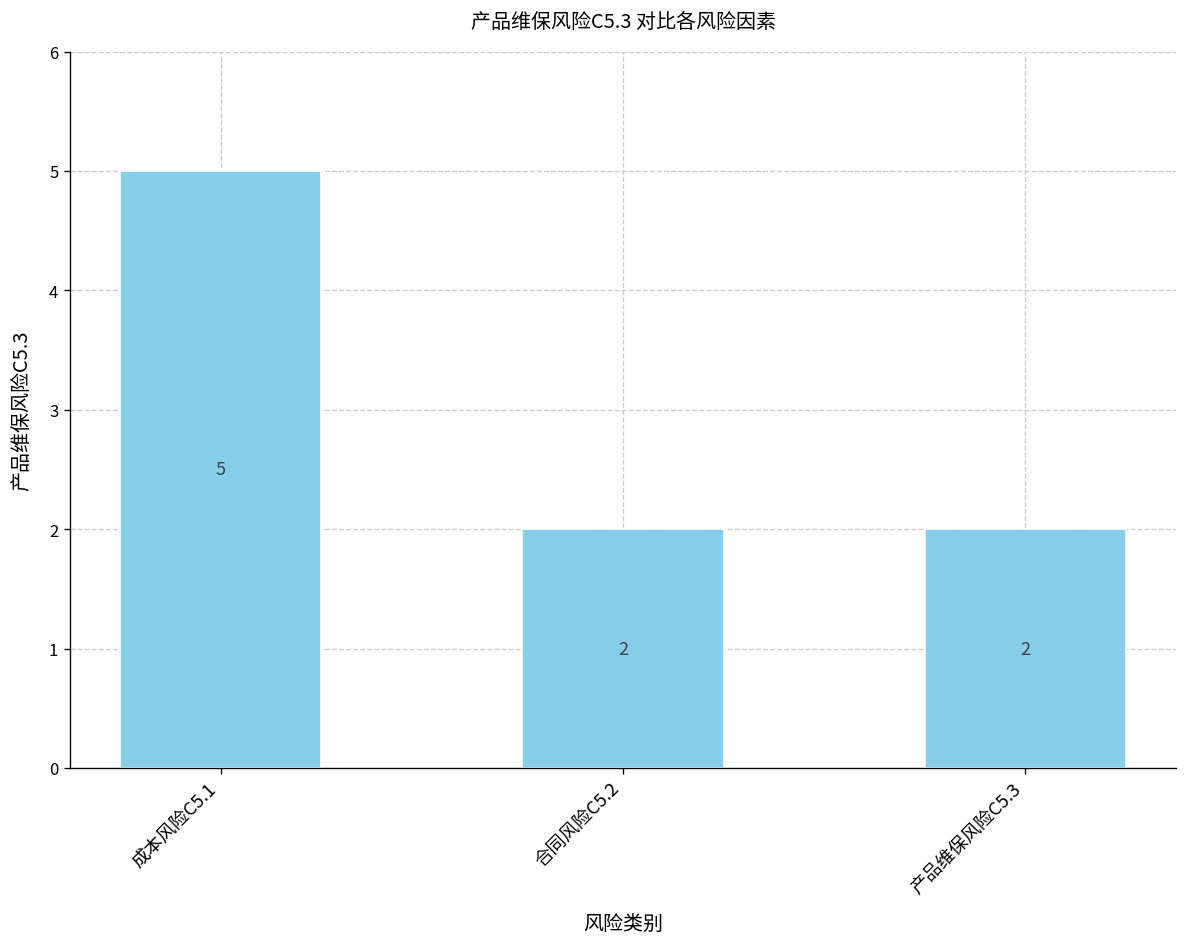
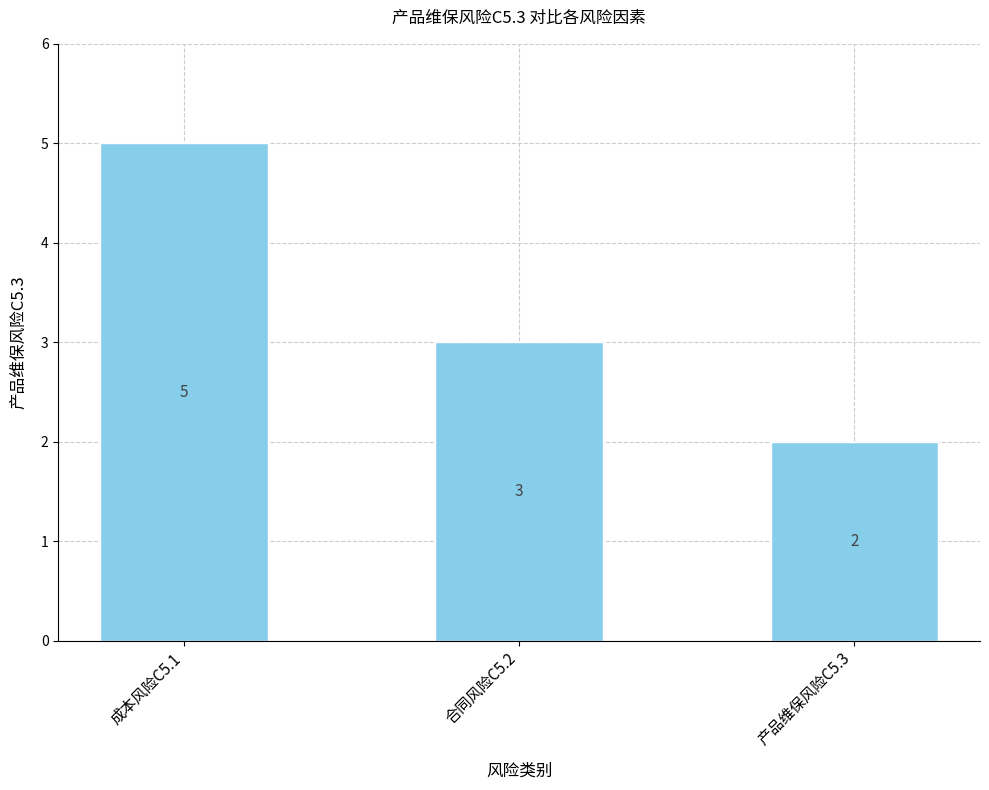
  {
    "成本风险C5.1": 5,
-   "合同风险C5.2": 2,
+   "合同风险C5.2": 3,
    "产品维保风险C5.3": 2
  }
